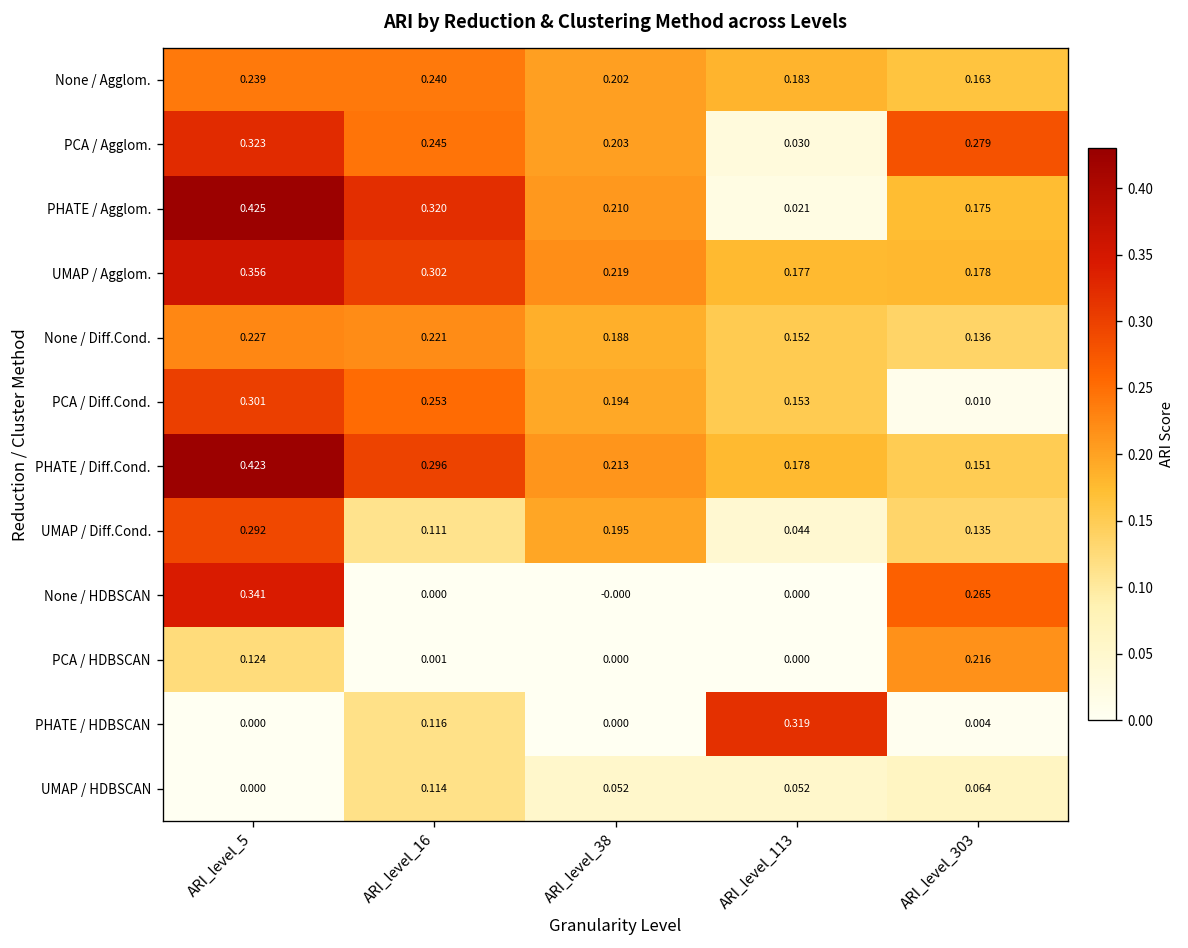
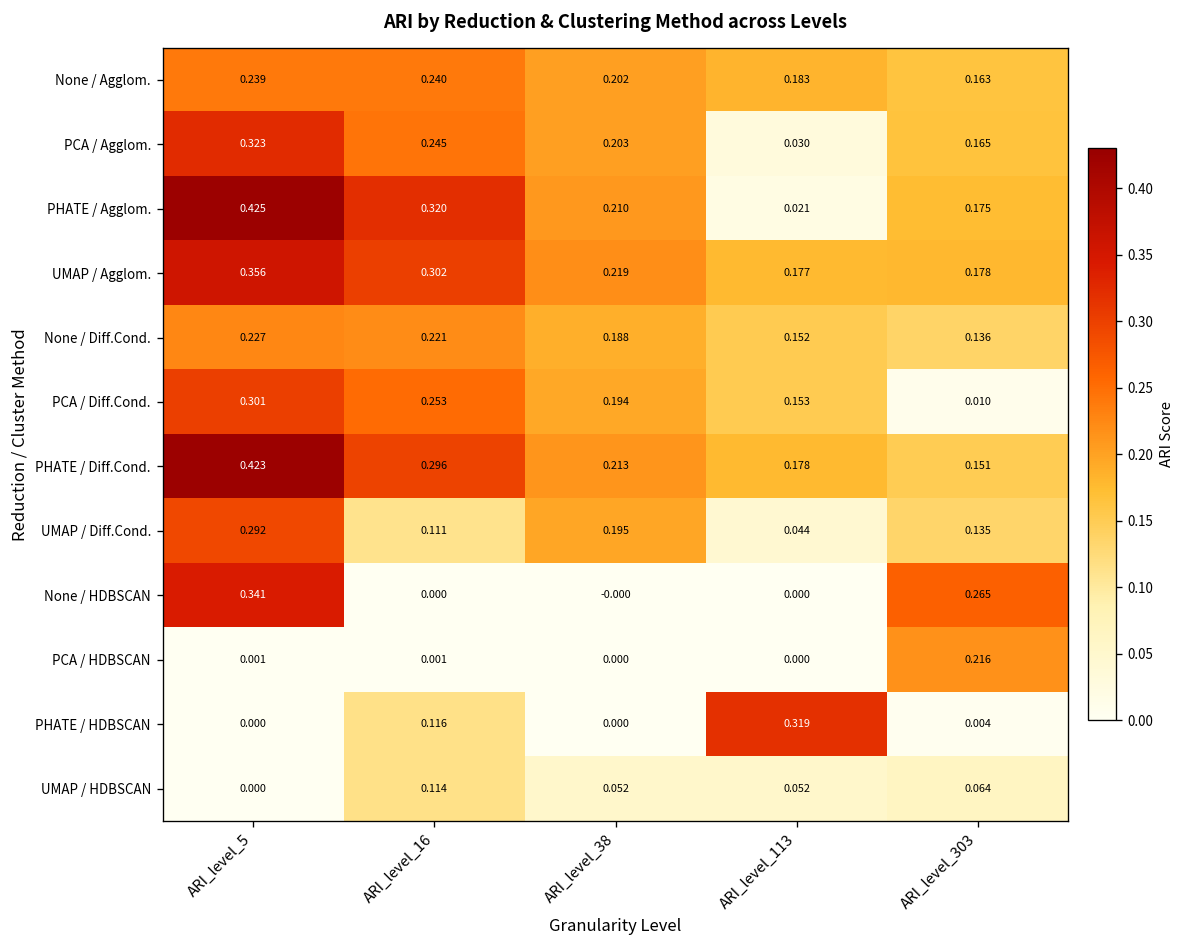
  {
    "None / Agglom.": {
      "ARI_level_5": 0.239,
      "ARI_level_16": 0.240,
      "ARI_level_38": 0.202,
      "ARI_level_113": 0.183,
      "ARI_level_303": 0.163
    },
    "PCA / Agglom.": {
      "ARI_level_5": 0.323,
      "ARI_level_16": 0.245,
      "ARI_level_38": 0.203,
      "ARI_level_113": 0.030,
-     "ARI_level_303": 0.279
+     "ARI_level_303": 0.165
    },
    "PHATE / Agglom.": {
      "ARI_level_5": 0.425,
      "ARI_level_16": 0.320,
      "ARI_level_38": 0.210,
      "ARI_level_113": 0.021,
      "ARI_level_303": 0.175
    },
    "UMAP / Agglom.": {
      "ARI_level_5": 0.356,
      "ARI_level_16": 0.302,
      "ARI_level_38": 0.219,
      "ARI_level_113": 0.177,
      "ARI_level_303": 0.178
    },
    "None / Diff.Cond.": {
      "ARI_level_5": 0.227,
      "ARI_level_16": 0.221,
      "ARI_level_38": 0.188,
      "ARI_level_113": 0.152,
      "ARI_level_303": 0.136
    },
    "PCA / Diff.Cond.": {
      "ARI_level_5": 0.301,
      "ARI_level_16": 0.253,
      "ARI_level_38": 0.194,
      "ARI_level_113": 0.153,
      "ARI_level_303": 0.010
    },
    "PHATE / Diff.Cond.": {
      "ARI_level_5": 0.423,
      "ARI_level_16": 0.296,
      "ARI_level_38": 0.213,
      "ARI_level_113": 0.178,
      "ARI_level_303": 0.151
    },
    "UMAP / Diff.Cond.": {
      "ARI_level_5": 0.292,
      "ARI_level_16": 0.111,
      "ARI_level_38": 0.195,
      "ARI_level_113": 0.044,
      "ARI_level_303": 0.135
    },
    "None / HDBSCAN": {
      "ARI_level_5": 0.341,
      "ARI_level_16": 0.000,
      "ARI_level_38": -0.000,
      "ARI_level_113": 0.000,
      "ARI_level_303": 0.265
    },
    "PCA / HDBSCAN": {
-     "ARI_level_5": 0.124,
+     "ARI_level_5": 0.001,
      "ARI_level_16": 0.001,
      "ARI_level_38": 0.000,
      "ARI_level_113": 0.000,
      "ARI_level_303": 0.216
    },
    "PHATE / HDBSCAN": {
      "ARI_level_5": 0.000,
      "ARI_level_16": 0.116,
      "ARI_level_38": 0.000,
      "ARI_level_113": 0.319,
      "ARI_level_303": 0.004
    },
    "UMAP / HDBSCAN": {
      "ARI_level_5": 0.000,
      "ARI_level_16": 0.114,
      "ARI_level_38": 0.052,
      "ARI_level_113": 0.052,
      "ARI_level_303": 0.064
    }
  }
